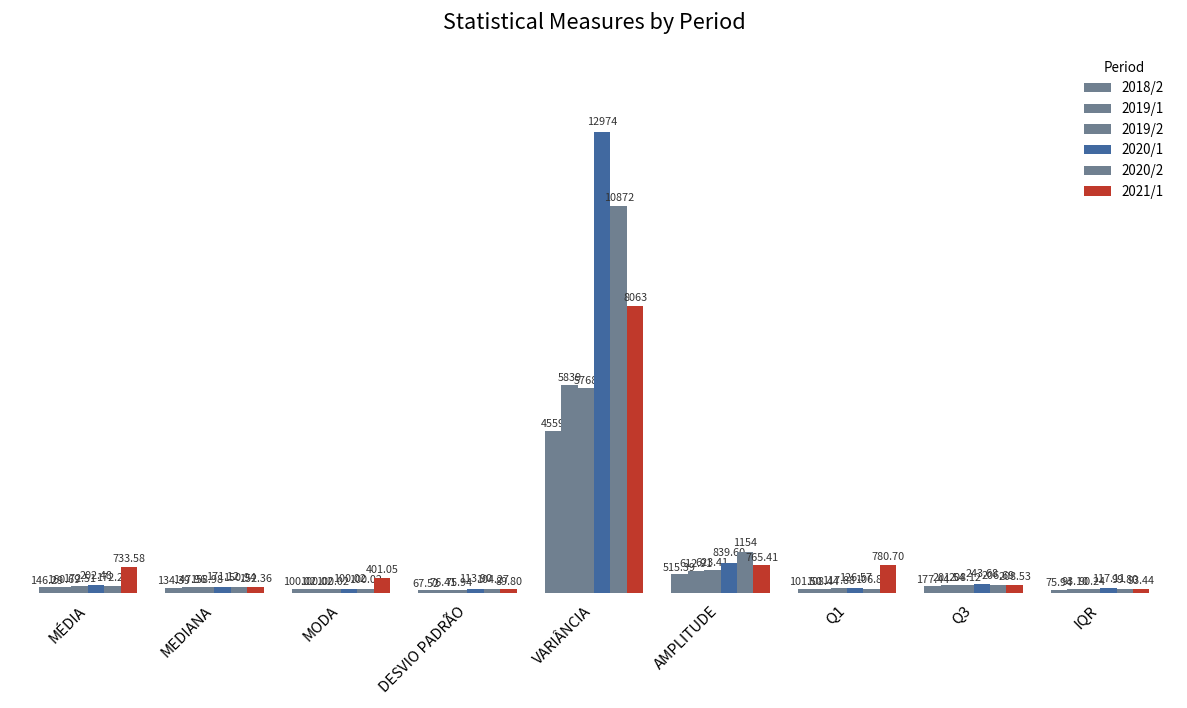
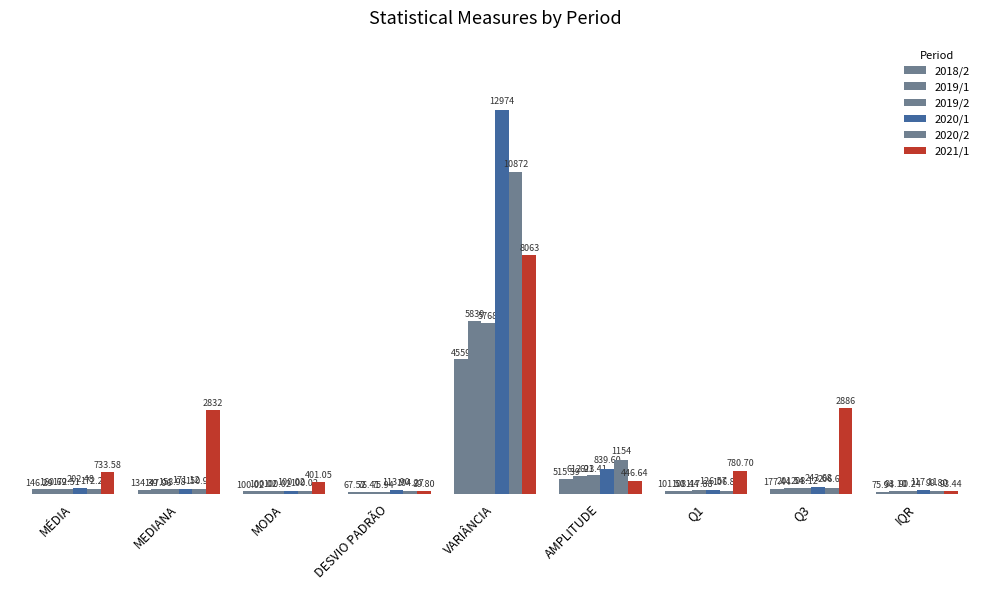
  {
    "2021/1": {
      "MÉDIA": 733.58,
-     "MEDIANA": 152.36,
+     "MEDIANA": 2832,
      "MODA": 401.05,
      "VARIÂNCIA": 8063,
-     "AMPLITUDE": 765.41,
+     "AMPLITUDE": 446.64,
      "Q1": 780.70,
-     "Q3": 208.53
+     "Q3": 2886
    }
  }
